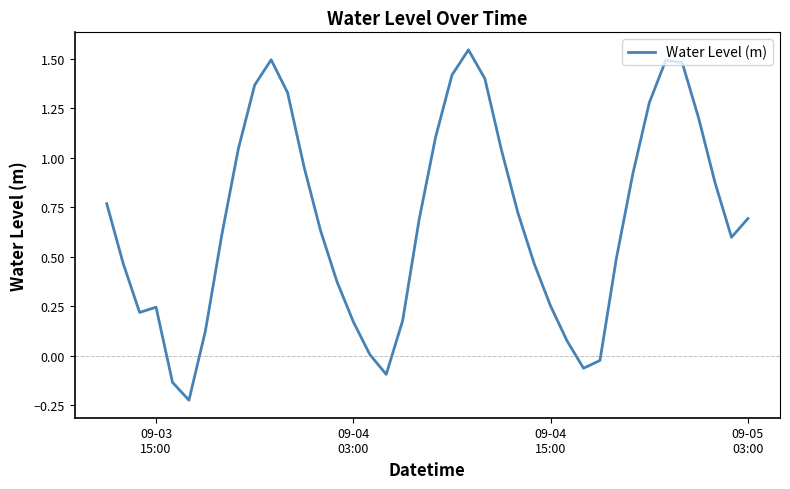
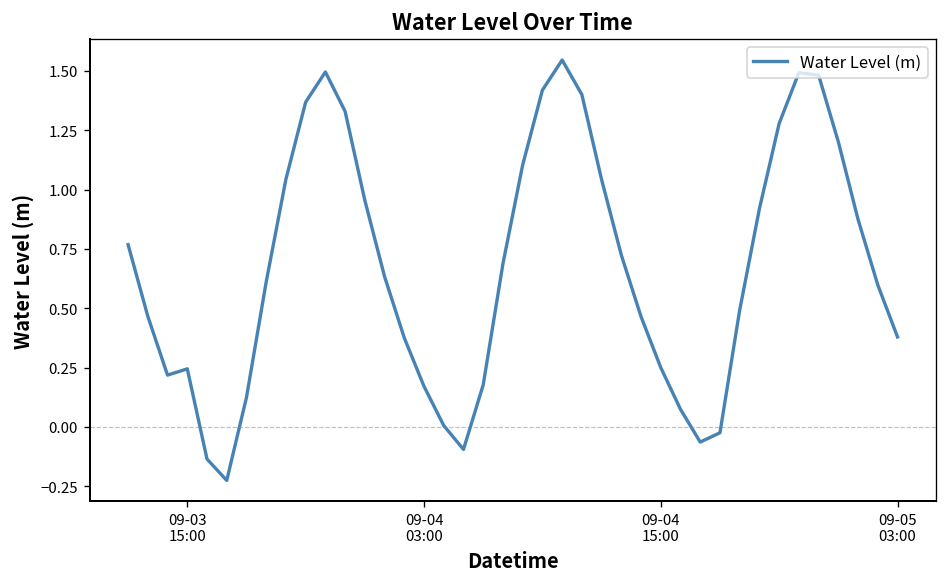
  {
    "09-03 15:00": 0.24,
    "09-04 03:00": 0.17,
    "09-04 15:00": 0.25,
-   "09-05 03:00": 0.69
+   "09-05 03:00": 0.38
  }
